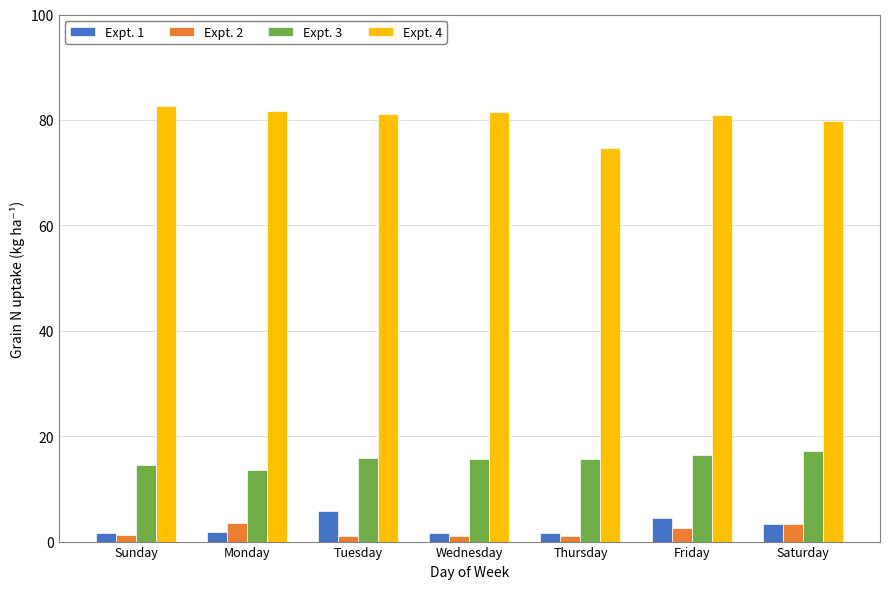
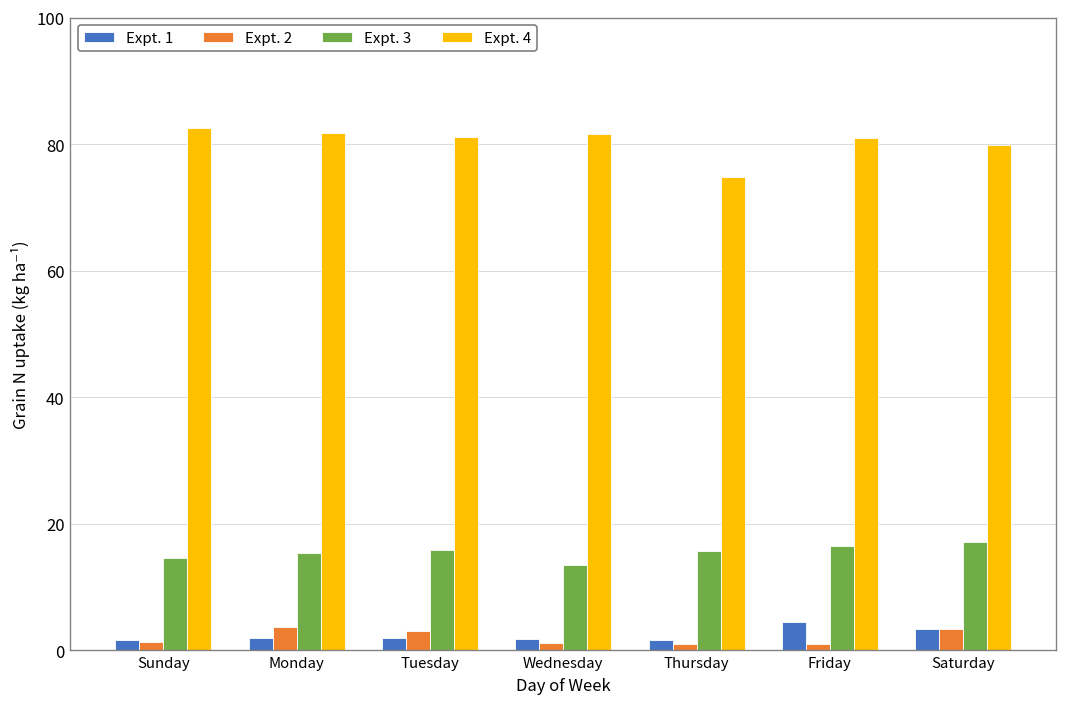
  {
    "Expt. 1": {
      "Sunday": 2,
      "Monday": 2,
-     "Tuesday": 6,
+     "Tuesday": 2,
      "Wednesday": 2,
      "Thursday": 2,
      "Friday": 4,
      "Saturday": 3
    },
    "Expt. 2": {
      "Sunday": 1,
      "Monday": 4,
-     "Tuesday": 1,
+     "Tuesday": 3,
      "Wednesday": 1,
      "Thursday": 1,
-     "Friday": 3,
+     "Friday": 1,
      "Saturday": 3
    },
    "Expt. 3": {
      "Sunday": 15,
-     "Monday": 14,
+     "Monday": 15,
      "Tuesday": 16,
-     "Wednesday": 16,
+     "Wednesday": 13,
      "Thursday": 16,
      "Friday": 17,
      "Saturday": 17
    },
    "Expt. 4": {
      "Sunday": 83,
      "Monday": 82,
      "Tuesday": 81,
      "Wednesday": 82,
      "Thursday": 75,
      "Friday": 81,
      "Saturday": 80
    }
  }
